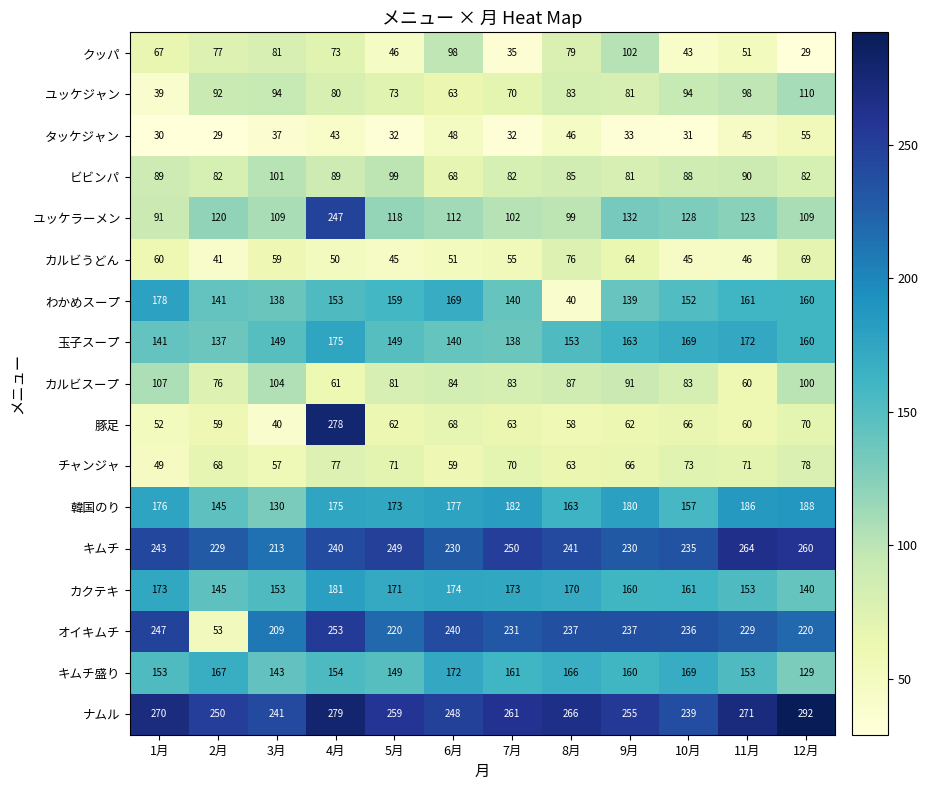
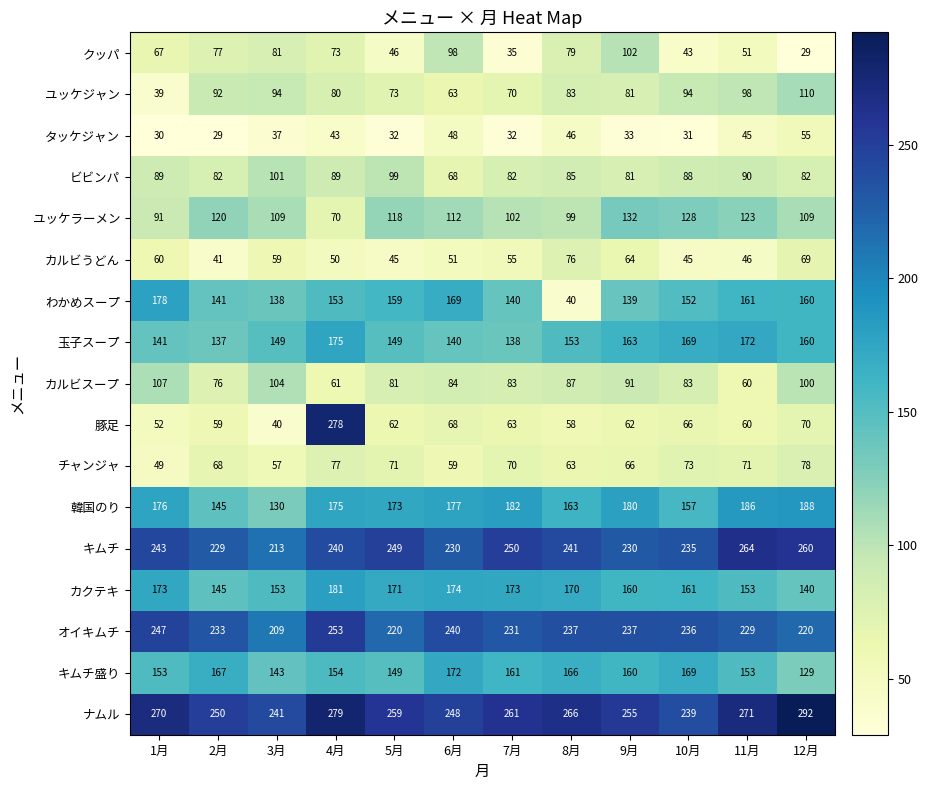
  {
    "ユッケラーメン": {
      "1月": 91,
      "2月": 120,
      "3月": 109,
-     "4月": 247,
+     "4月": 70,
      "5月": 118,
      "6月": 112,
      "7月": 102,
      "8月": 99,
      "9月": 132,
      "10月": 128,
      "11月": 123,
      "12月": 109
    },
    "オイキムチ": {
      "1月": 247,
-     "2月": 53,
+     "2月": 233,
      "3月": 209,
      "4月": 253,
      "5月": 220,
      "6月": 240,
      "7月": 231,
      "8月": 237,
      "9月": 237,
      "10月": 236,
      "11月": 229,
      "12月": 220
    }
  }
